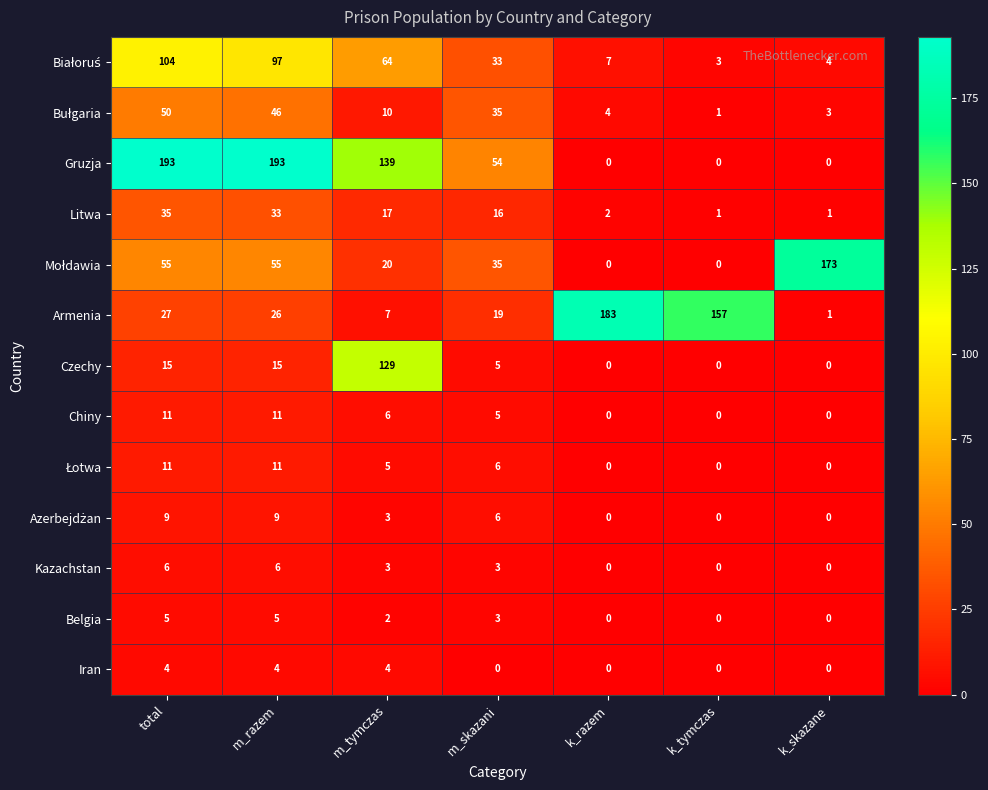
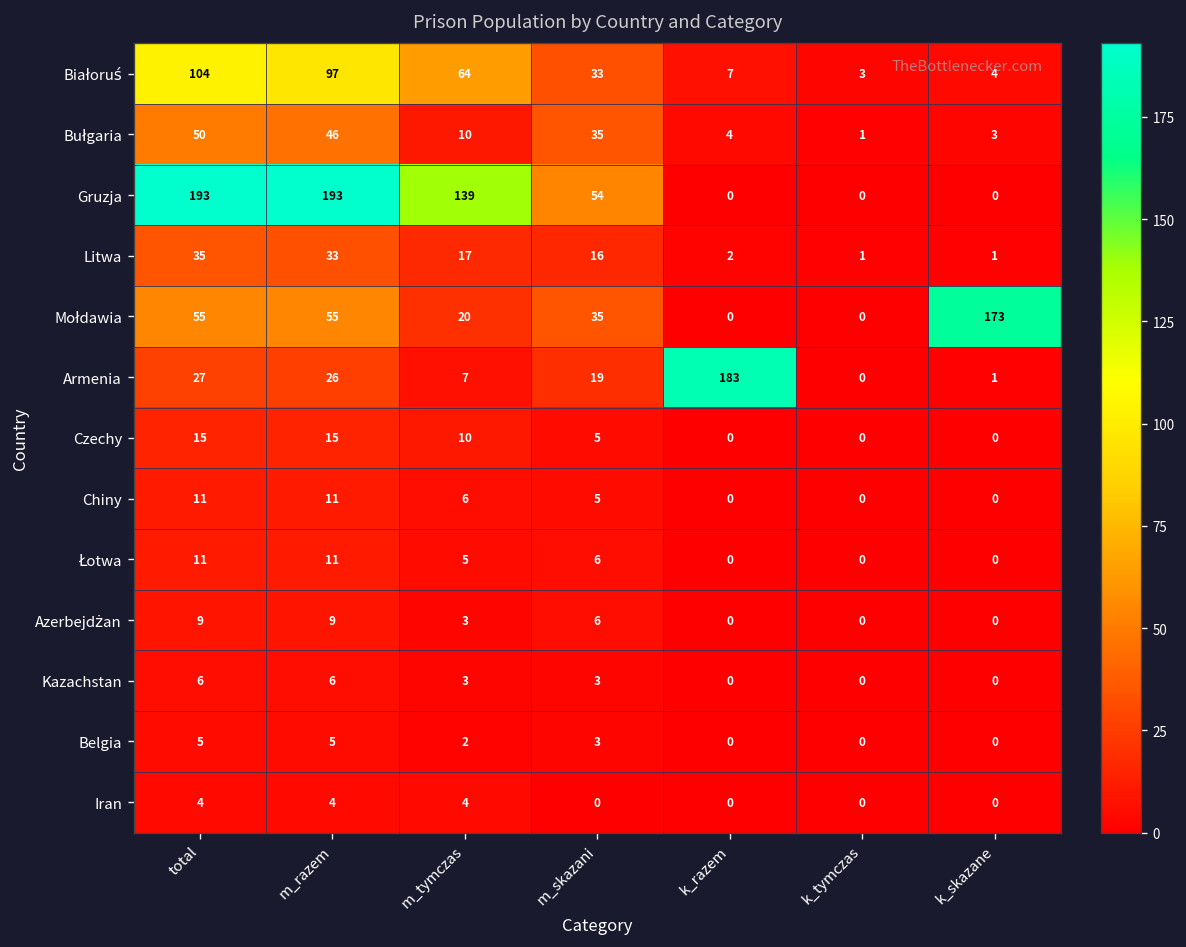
  {
    "Białoruś": {
      "total": 104,
      "m_razem": 97,
      "m_tymczas": 64,
      "m_skazani": 33,
      "k_razem": 7,
      "k_tymczas": 3
    },
    "Bułgaria": {
      "total": 50,
      "m_razem": 46,
      "m_tymczas": 10,
      "m_skazani": 35,
      "k_razem": 4,
      "k_tymczas": 1,
      "k_skazane": 3
    },
    "Gruzja": {
      "total": 193,
      "m_razem": 193,
      "m_tymczas": 139,
      "m_skazani": 54,
      "k_razem": 0,
      "k_tymczas": 0,
      "k_skazane": 0
    },
    "Litwa": {
      "total": 35,
      "m_razem": 33,
      "m_tymczas": 17,
      "m_skazani": 16,
      "k_razem": 2,
      "k_tymczas": 1,
      "k_skazane": 1
    },
    "Mołdawia": {
      "total": 55,
      "m_razem": 55,
      "m_tymczas": 20,
      "m_skazani": 35,
      "k_razem": 0,
      "k_tymczas": 0,
      "k_skazane": 173
    },
    "Armenia": {
      "total": 27,
      "m_razem": 26,
      "m_tymczas": 7,
      "m_skazani": 19,
      "k_razem": 183,
-     "k_tymczas": 157,
+     "k_tymczas": 0,
      "k_skazane": 1
    },
    "Czechy": {
      "total": 15,
      "m_razem": 15,
-     "m_tymczas": 129,
+     "m_tymczas": 10,
      "m_skazani": 5,
      "k_razem": 0,
      "k_tymczas": 0,
      "k_skazane": 0
    },
    "Chiny": {
      "total": 11,
      "m_razem": 11,
      "m_tymczas": 6,
      "m_skazani": 5,
      "k_razem": 0,
      "k_tymczas": 0,
      "k_skazane": 0
    },
    "Łotwa": {
      "total": 11,
      "m_razem": 11,
      "m_tymczas": 5,
      "m_skazani": 6,
      "k_razem": 0,
      "k_tymczas": 0,
      "k_skazane": 0
    },
    "Azerbejdżan": {
      "total": 9,
      "m_razem": 9,
      "m_tymczas": 3,
      "m_skazani": 6,
      "k_razem": 0,
      "k_tymczas": 0,
      "k_skazane": 0
    },
    "Kazachstan": {
      "total": 6,
      "m_razem": 6,
      "m_tymczas": 3,
      "m_skazani": 3,
      "k_razem": 0,
      "k_tymczas": 0,
      "k_skazane": 0
    },
    "Belgia": {
      "total": 5,
      "m_razem": 5,
      "m_tymczas": 2,
      "m_skazani": 3,
      "k_razem": 0,
      "k_tymczas": 0,
      "k_skazane": 0
    },
    "Iran": {
      "total": 4,
      "m_razem": 4,
      "m_tymczas": 4,
      "m_skazani": 0,
      "k_razem": 0,
      "k_tymczas": 0,
      "k_skazane": 0
    }
  }
